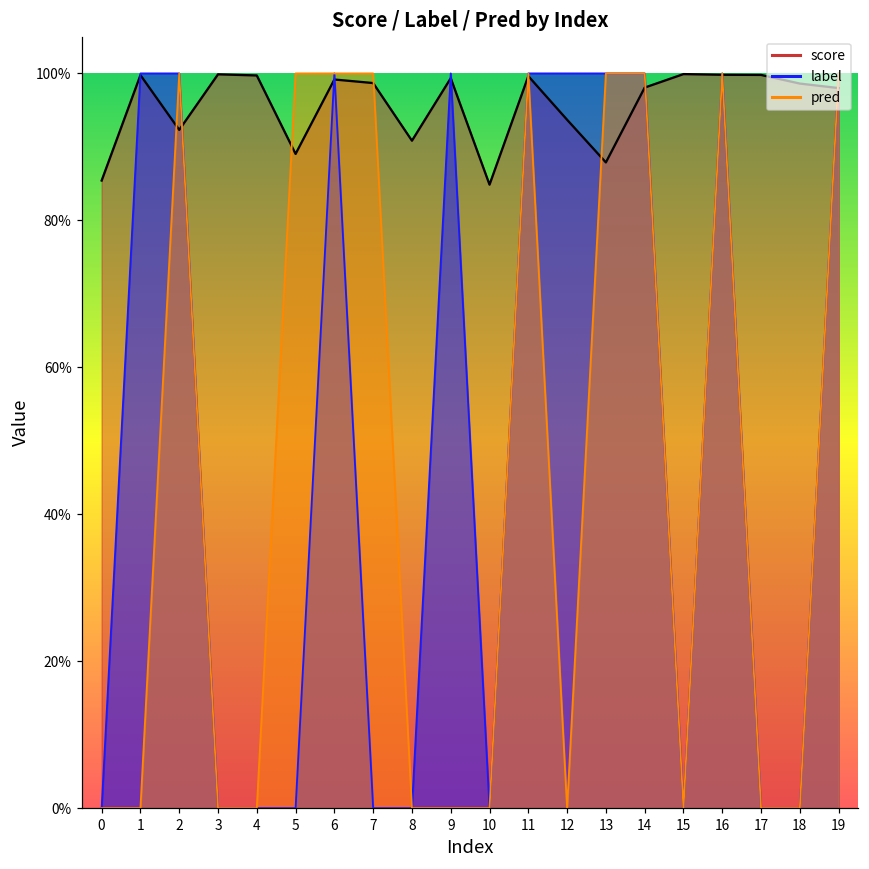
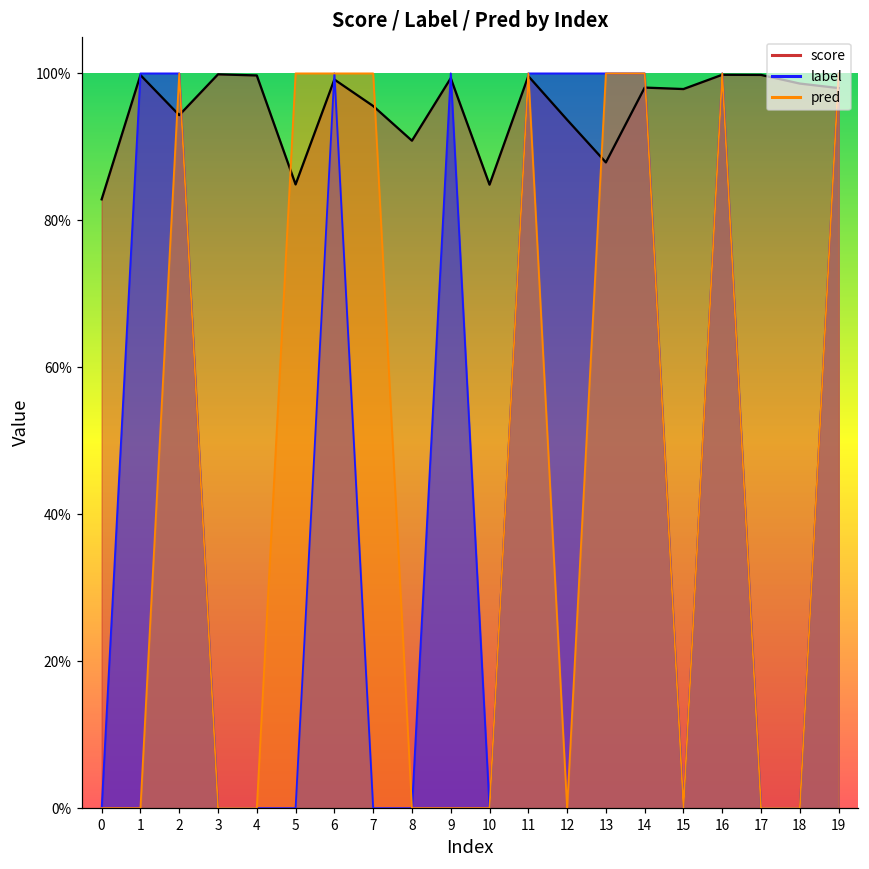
  {
    "score": {
-     "0": "85%",
-     "2": "92%",
+     "0": "83%",
+     "2": "94%",
      "3": "100%",
      "4": "100%",
-     "5": "89%",
+     "5": "85%",
      "6": "99%",
-     "7": "99%",
+     "7": "96%",
      "8": "91%",
      "9": "99%",
      "10": "85%",
      "12": "94%",
      "13": "88%",
      "14": "98%",
-     "15": "100%",
+     "15": "98%",
      "17": "100%"
    },
    "label": {
      "5": "0%",
      "7": "0%",
      "9": "100%",
      "12": "100%"
    },
    "pred": {
      "1": "0%",
      "5": "100%",
      "7": "100%",
      "9": "0%",
      "12": "0%"
    }
  }
